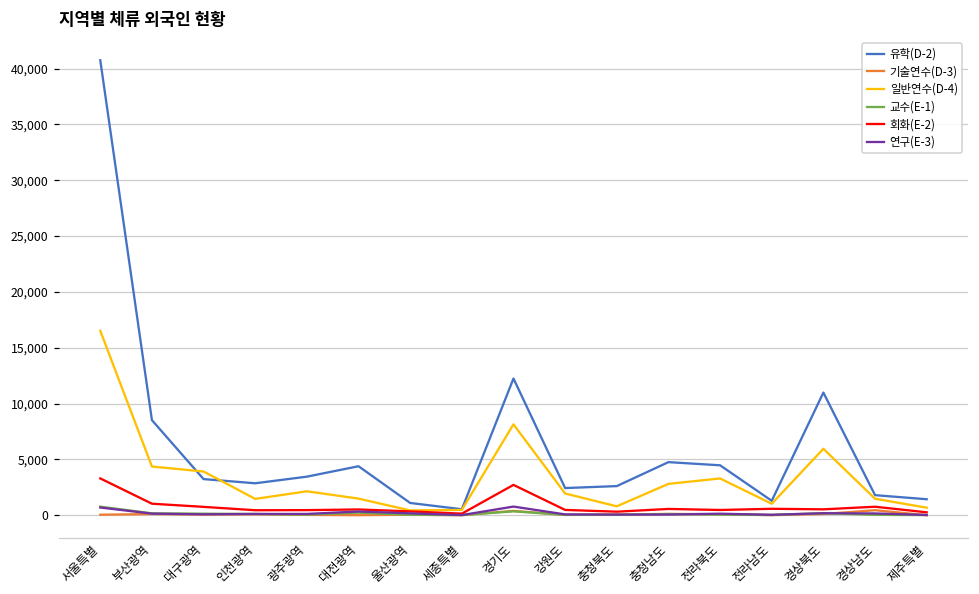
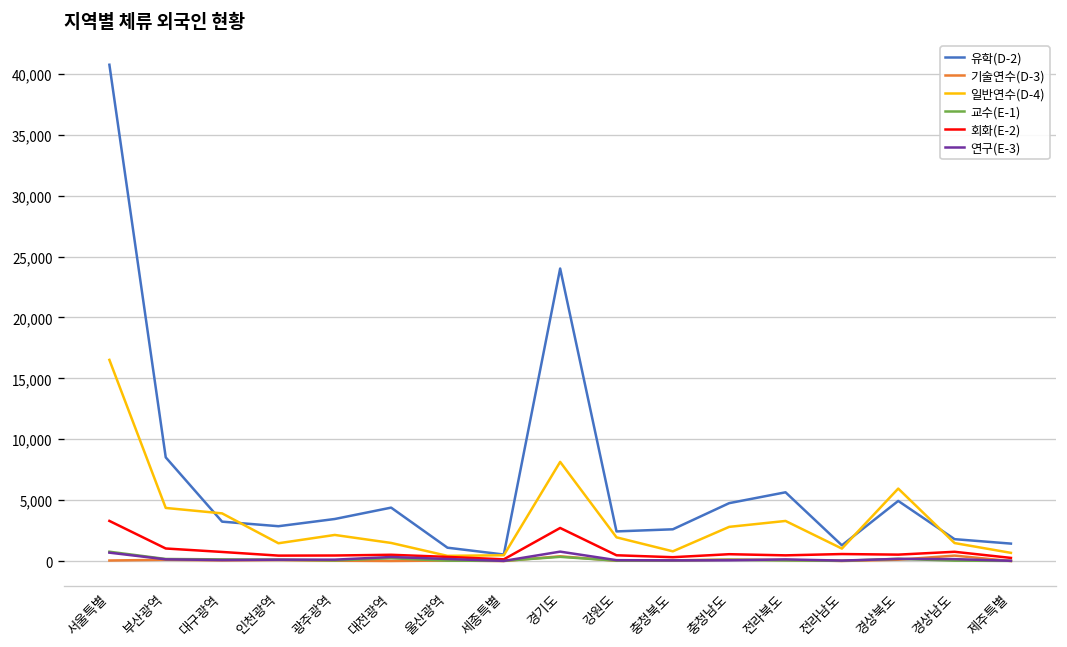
  {
    "유학(D-2)": {
      "서울특별": "40,700",
      "부산광역": "8,500",
      "대구광역": "3,200",
      "인천광역": "2,900",
      "광주광역": "3,500",
      "대전광역": "4,400",
      "울산광역": "1,100",
-     "경기도": "12,200",
+     "경기도": "24,000",
      "강원도": "2,400",
      "충청북도": "2,600",
      "충청남도": "4,800",
-     "전라북도": "4,500",
+     "전라북도": "5,600",
      "전라남도": "1,300",
-     "경상북도": "11,000",
+     "경상북도": "4,900",
      "경상남도": "1,800",
      "제주특별": "1,400"
    },
    "기술연수(D-3)": {
      "서울특별": "0",
      "경상남도": "400"
    },
    "일반연수(D-4)": {
      "서울특별": "16,500",
      "부산광역": "4,400",
      "대구광역": "3,900",
      "인천광역": "1,500",
      "광주광역": "2,100",
      "대전광역": "1,500",
      "경기도": "8,100",
      "강원도": "1,900",
      "충청북도": "800",
      "충청남도": "2,800",
      "전라북도": "3,300",
      "전라남도": "1,000",
      "경상북도": "5,900",
      "경상남도": "1,500",
      "제주특별": "700"
    },
    "회화(E-2)": {
      "서울특별": "3,300",
      "부산광역": "1,000",
      "대구광역": "700",
      "인천광역": "400",
      "광주광역": "500",
      "경기도": "2,700",
      "강원도": "500",
      "충청북도": "300",
      "충청남도": "600",
      "전라북도": "500",
      "전라남도": "600",
      "경상북도": "500",
      "경상남도": "800"
    },
    "연구(E-3)": {
      "경기도": "800"
    }
  }
